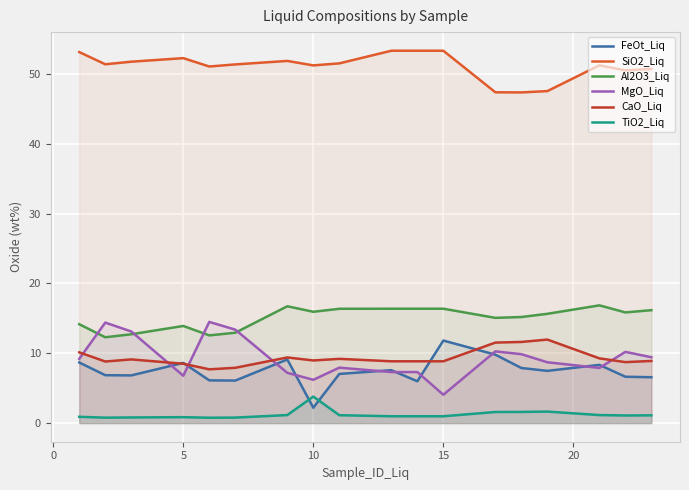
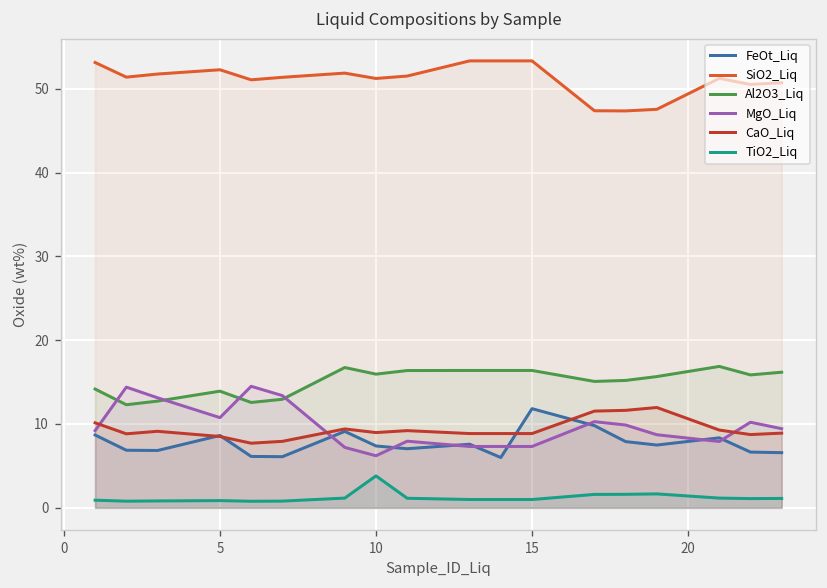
  {
    "FeOt_Liq": {
-     "10": 2,
+     "10": 7,
      "15": 12
    },
    "Al2O3_Liq": {
      "5": 14,
      "10": 16,
      "15": 16
    },
    "MgO_Liq": {
-     "5": 7,
+     "5": 11,
      "10": 6,
-     "15": 4
+     "15": 7
    },
    "TiO2_Liq": {
      "5": 1,
      "10": 4,
      "15": 1
    }
  }
